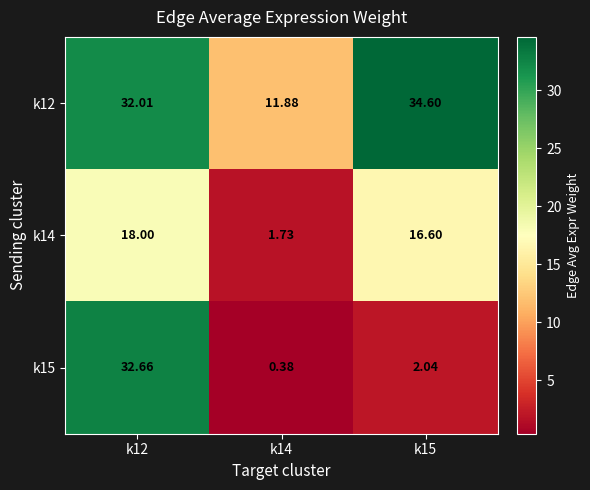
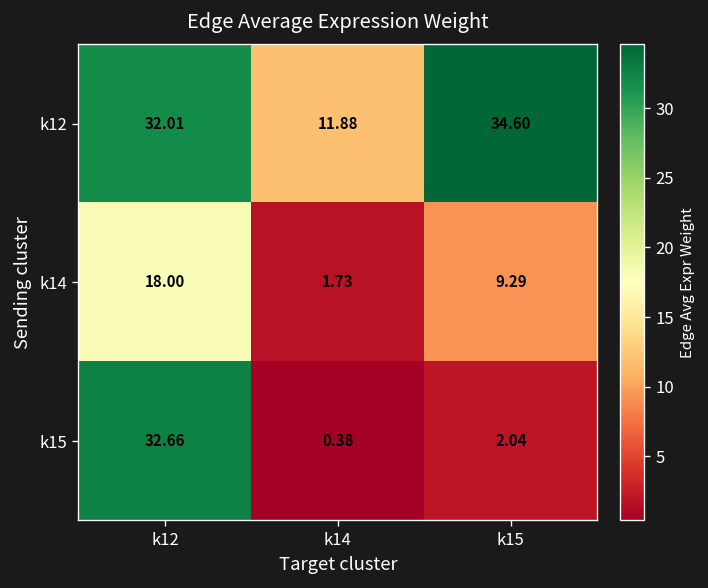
  {
    "k12": {
      "k12": 32.01,
      "k14": 11.88,
      "k15": 34.60
    },
    "k14": {
      "k12": 18.00,
      "k14": 1.73,
-     "k15": 16.60
+     "k15": 9.29
    },
    "k15": {
      "k12": 32.66,
      "k14": 0.38,
      "k15": 2.04
    }
  }
